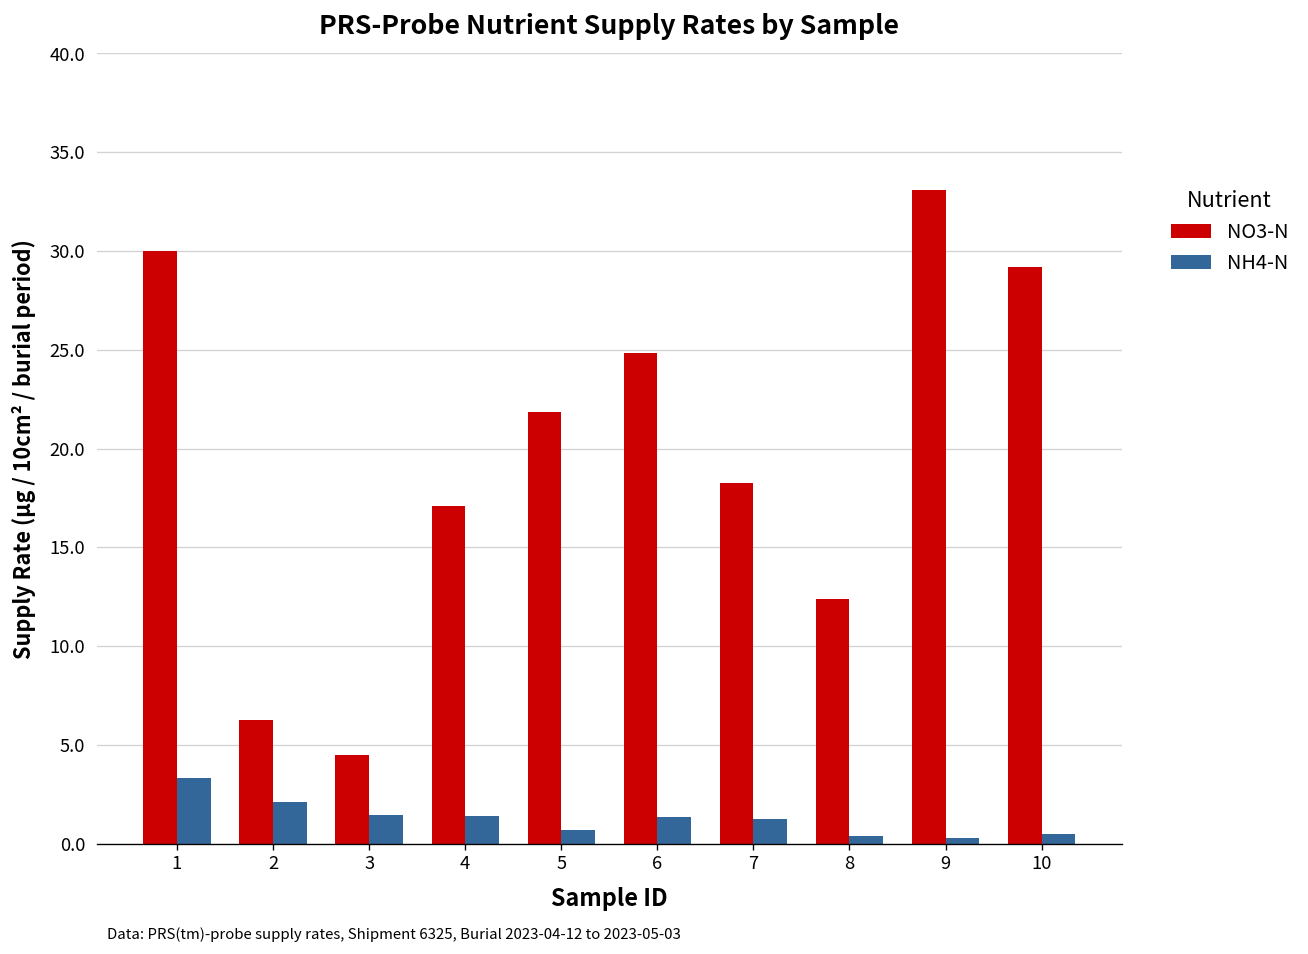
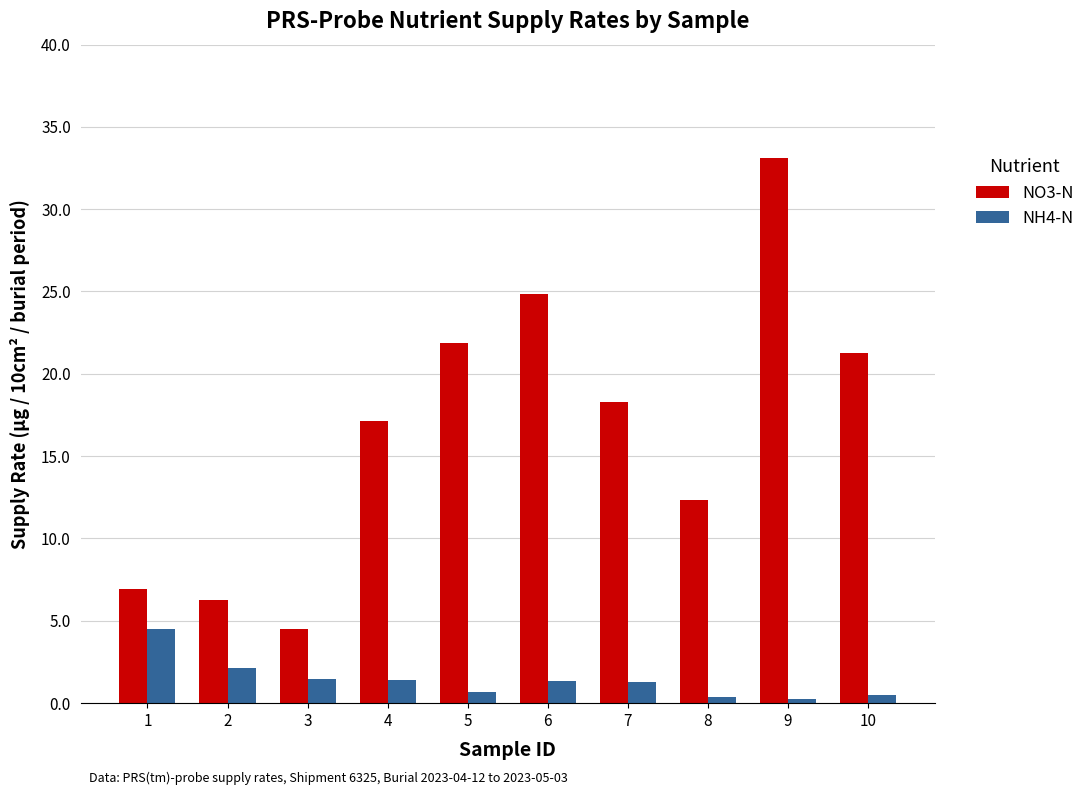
  {
    "NO3-N": {
-     "1": 30.0,
+     "1": 6.9,
      "2": 6.3,
      "3": 4.5,
      "4": 17.1,
      "5": 21.9,
      "6": 24.9,
      "7": 18.3,
      "8": 12.4,
      "9": 33.1,
-     "10": 29.2
+     "10": 21.2
    },
    "NH4-N": {
-     "1": 3.3,
+     "1": 4.5,
      "2": 2.1,
      "3": 1.5,
      "4": 1.4,
      "5": 0.7,
      "6": 1.4,
      "7": 1.3,
      "8": 0.4,
      "9": 0.3,
      "10": 0.5
    }
  }
